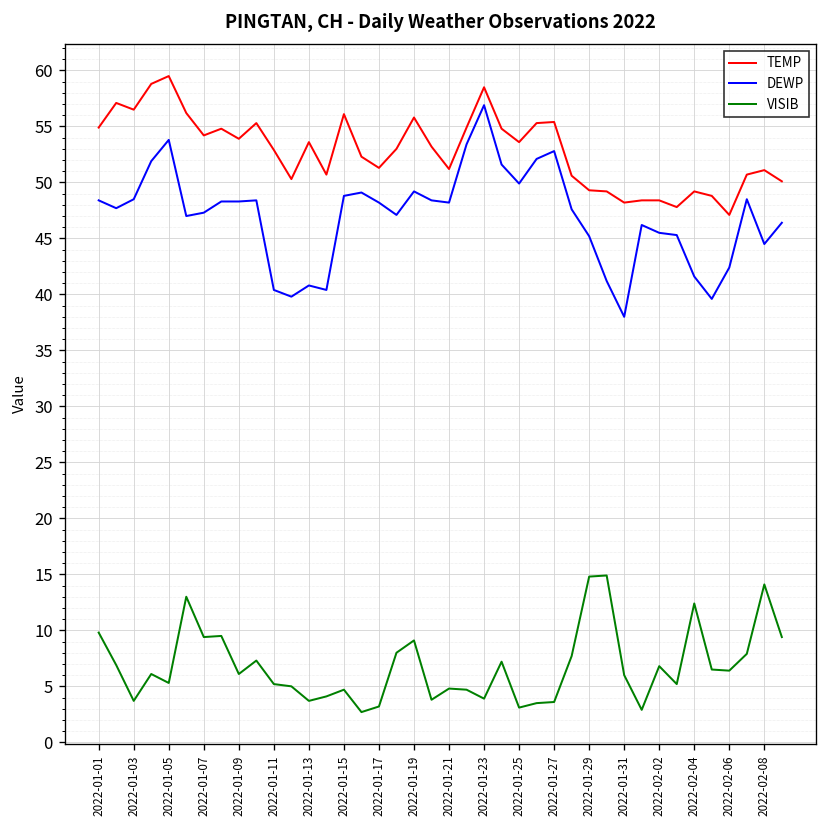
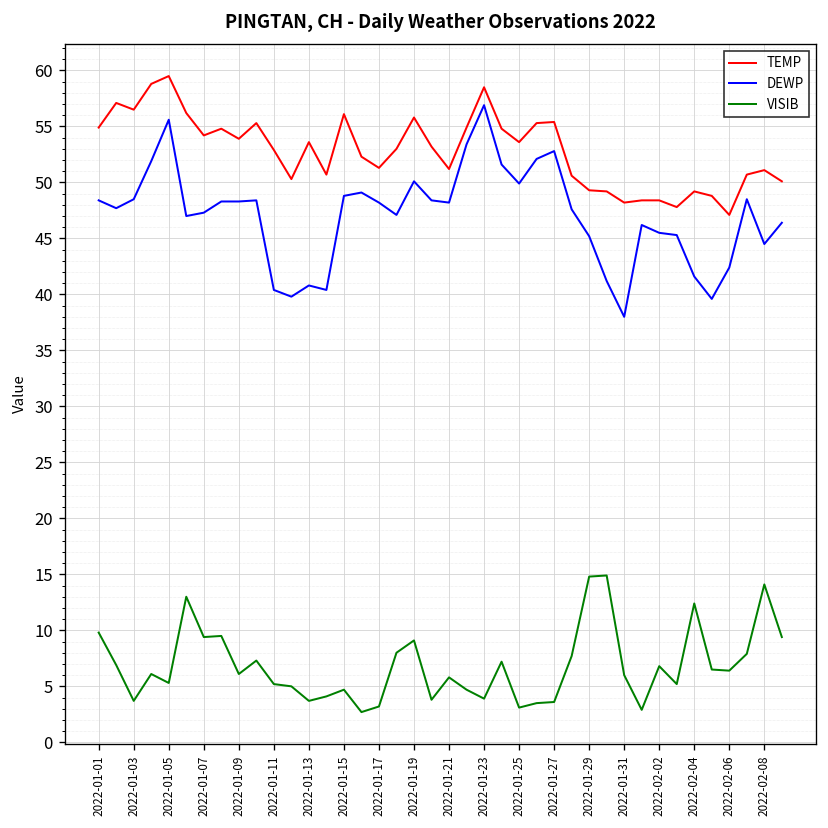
  {
    "TEMP": {
      "2022-01-01": 55,
      "2022-01-03": 57,
      "2022-01-05": 60,
      "2022-01-07": 54,
      "2022-01-09": 54,
      "2022-01-11": 53,
      "2022-01-13": 54,
      "2022-01-15": 56,
      "2022-01-17": 51,
      "2022-01-19": 56,
      "2022-01-21": 51,
      "2022-01-23": 59,
      "2022-01-25": 54,
      "2022-01-27": 55,
      "2022-01-29": 49,
      "2022-01-31": 48,
      "2022-02-02": 48,
      "2022-02-04": 49,
      "2022-02-06": 47,
      "2022-02-08": 51
    },
    "DEWP": {
      "2022-01-01": 48,
      "2022-01-03": 49,
-     "2022-01-05": 54,
+     "2022-01-05": 56,
      "2022-01-07": 47,
      "2022-01-09": 48,
      "2022-01-11": 40,
      "2022-01-13": 41,
      "2022-01-15": 49,
      "2022-01-17": 48,
-     "2022-01-19": 49,
+     "2022-01-19": 50,
      "2022-01-21": 48,
      "2022-01-23": 57,
      "2022-01-25": 50,
      "2022-01-27": 53,
      "2022-01-29": 45,
      "2022-01-31": 38,
      "2022-02-02": 46,
      "2022-02-04": 42,
      "2022-02-06": 42,
      "2022-02-08": 45
    },
    "VISIB": {
      "2022-01-01": 10,
      "2022-01-03": 4,
      "2022-01-05": 5,
      "2022-01-07": 9,
      "2022-01-09": 6,
      "2022-01-11": 5,
      "2022-01-13": 4,
      "2022-01-15": 5,
      "2022-01-17": 3,
      "2022-01-19": 9,
-     "2022-01-21": 5,
+     "2022-01-21": 6,
      "2022-01-23": 4,
      "2022-01-25": 3,
      "2022-01-27": 4,
      "2022-01-29": 15,
      "2022-01-31": 6,
      "2022-02-02": 7,
      "2022-02-04": 12,
      "2022-02-06": 6,
      "2022-02-08": 14
    }
  }
